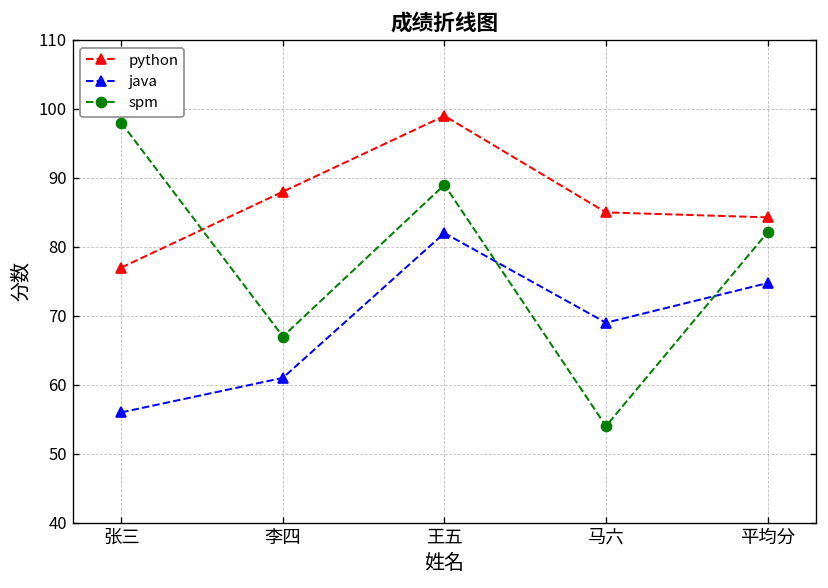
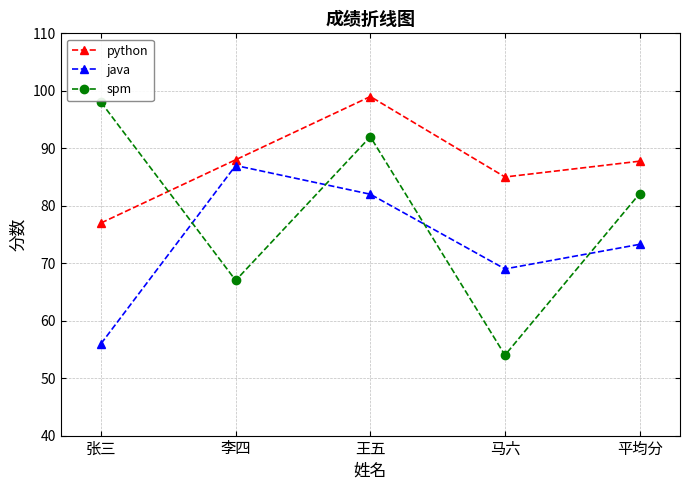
  {
    "python": {
      "张三": 77,
      "李四": 88,
      "王五": 99,
      "马六": 85,
-     "平均分": 84
+     "平均分": 88
    },
    "java": {
      "张三": 56,
-     "李四": 61,
+     "李四": 87,
      "王五": 82,
      "马六": 69,
-     "平均分": 75
+     "平均分": 73
    },
    "spm": {
      "张三": 98,
      "李四": 67,
-     "王五": 89,
+     "王五": 92,
      "马六": 54,
      "平均分": 82
    }
  }
